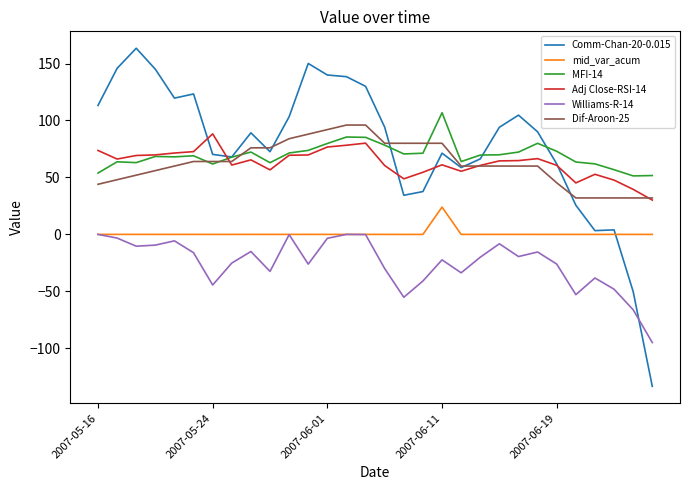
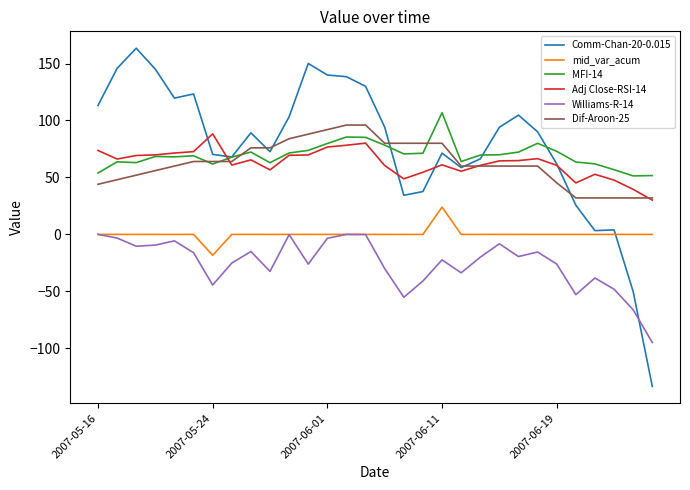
  {
    "Comm-Chan-20-0.015": {
      "2007-05-16": 113,
      "2007-05-24": 70,
      "2007-06-01": 140,
      "2007-06-11": 71
    },
    "mid_var_acum": {
-     "2007-05-24": 0,
+     "2007-05-24": -18,
      "2007-06-01": 0,
      "2007-06-11": 24,
      "2007-06-19": 0
    },
    "MFI-14": {
      "2007-05-16": 54,
      "2007-06-01": 80,
      "2007-06-11": 107,
      "2007-06-19": 73
    },
    "Adj Close-RSI-14": {
      "2007-05-16": 74,
      "2007-05-24": 88,
      "2007-06-01": 77,
      "2007-06-11": 61
    },
    "Williams-R-14": {
      "2007-05-24": -44,
      "2007-06-01": -3,
      "2007-06-11": -22,
      "2007-06-19": -26
    },
    "Dif-Aroon-25": {
      "2007-05-16": 44,
      "2007-06-01": 92,
      "2007-06-11": 80,
      "2007-06-19": 45
    }
  }
